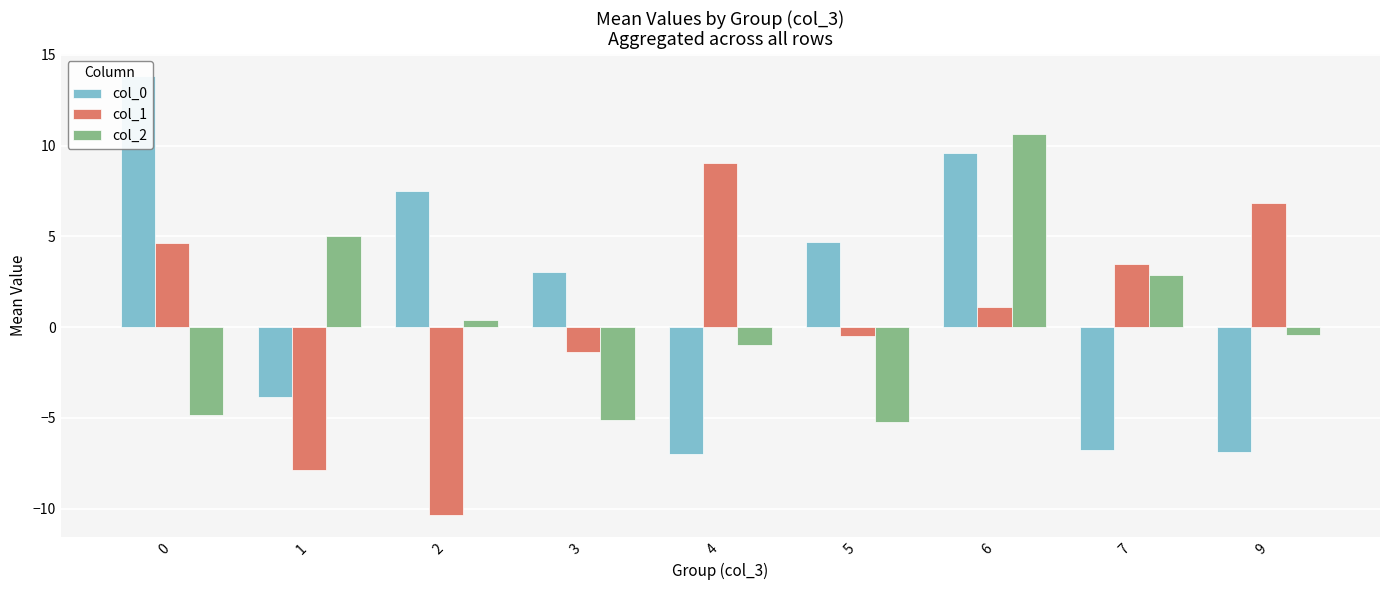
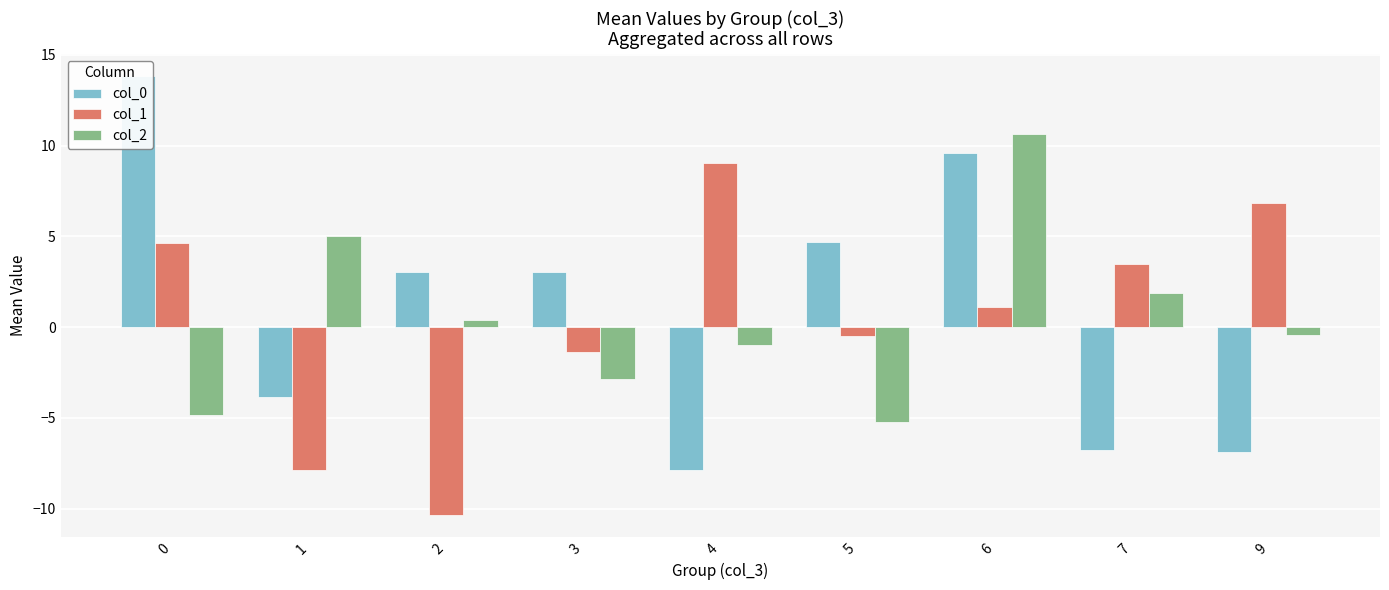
  {
    "col_0": {
      "1": -3.8,
-     "2": 7.5,
+     "2": 3.0,
      "3": 3.0,
-     "4": -7.0,
+     "4": -7.9,
      "5": 4.7,
      "6": 9.6,
      "7": -6.8,
      "9": -6.9
    },
    "col_1": {
      "0": 4.6,
      "1": -7.9,
      "2": -10.4,
      "3": -1.4,
      "4": 9.1,
      "5": -0.5,
      "6": 1.1,
      "7": 3.5,
      "9": 6.8
    },
    "col_2": {
      "0": -4.9,
      "1": 5.0,
      "2": 0.4,
-     "3": -5.1,
+     "3": -2.9,
      "4": -1.0,
      "5": -5.2,
      "6": 10.6,
-     "7": 2.8,
+     "7": 1.9,
      "9": -0.4
    }
  }
